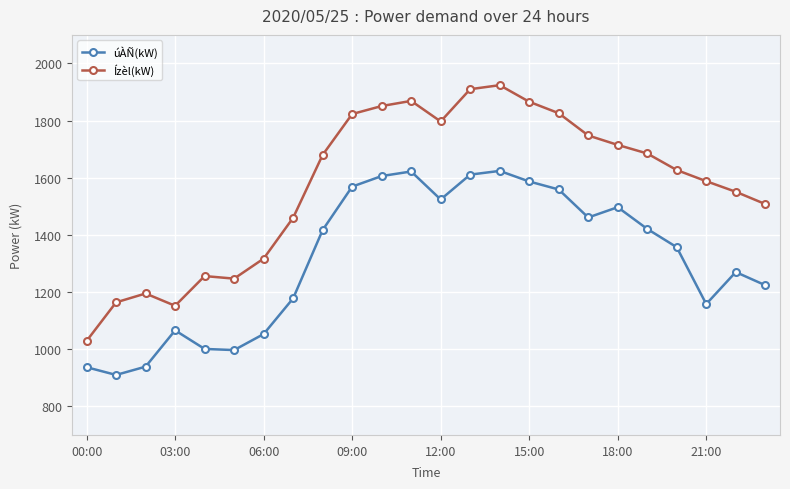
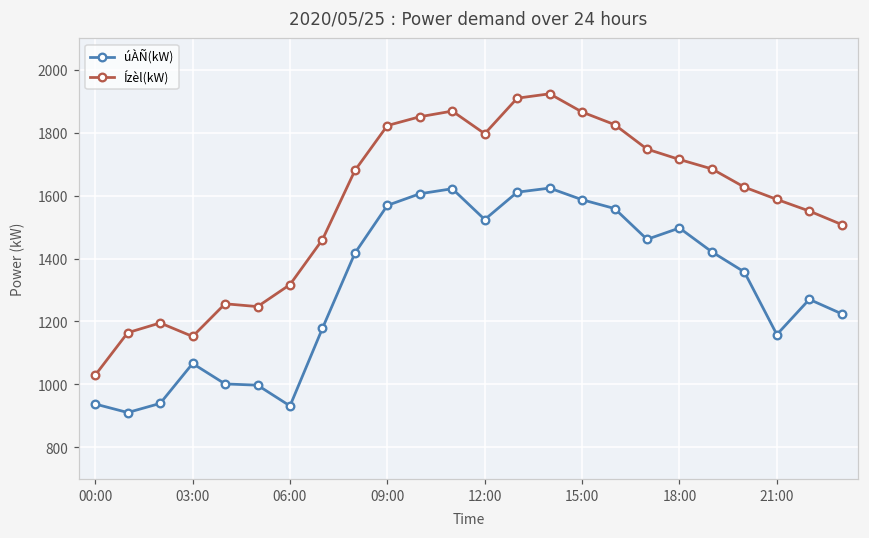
  {
    "úÀÑ(kW)": {
      "00:00": 940,
      "03:00": 1070,
-     "06:00": 1050,
+     "06:00": 930,
      "09:00": 1570,
      "12:00": 1520,
      "15:00": 1590,
      "18:00": 1500,
      "21:00": 1160
    },
    "Ízèl(kW)": {
      "00:00": 1030,
      "03:00": 1150,
      "06:00": 1320,
      "09:00": 1820,
      "12:00": 1800,
      "15:00": 1870,
      "18:00": 1720,
      "21:00": 1590
    }
  }
